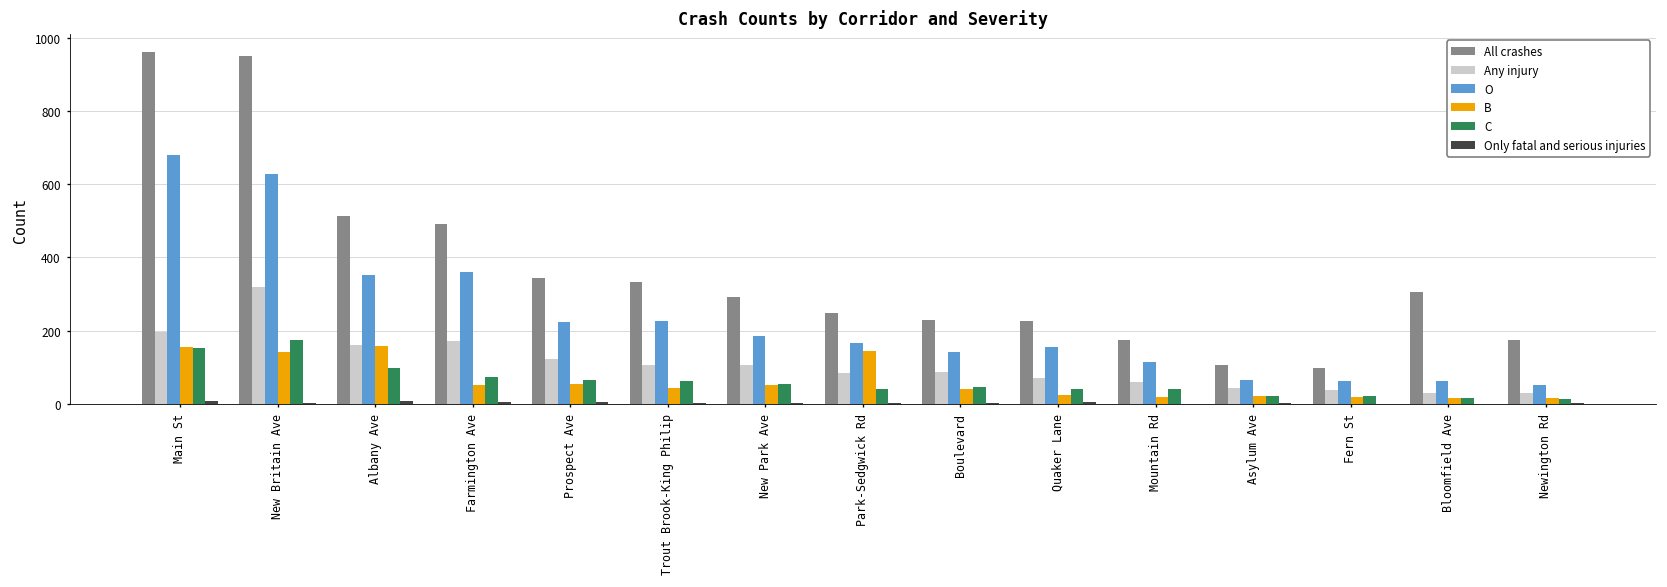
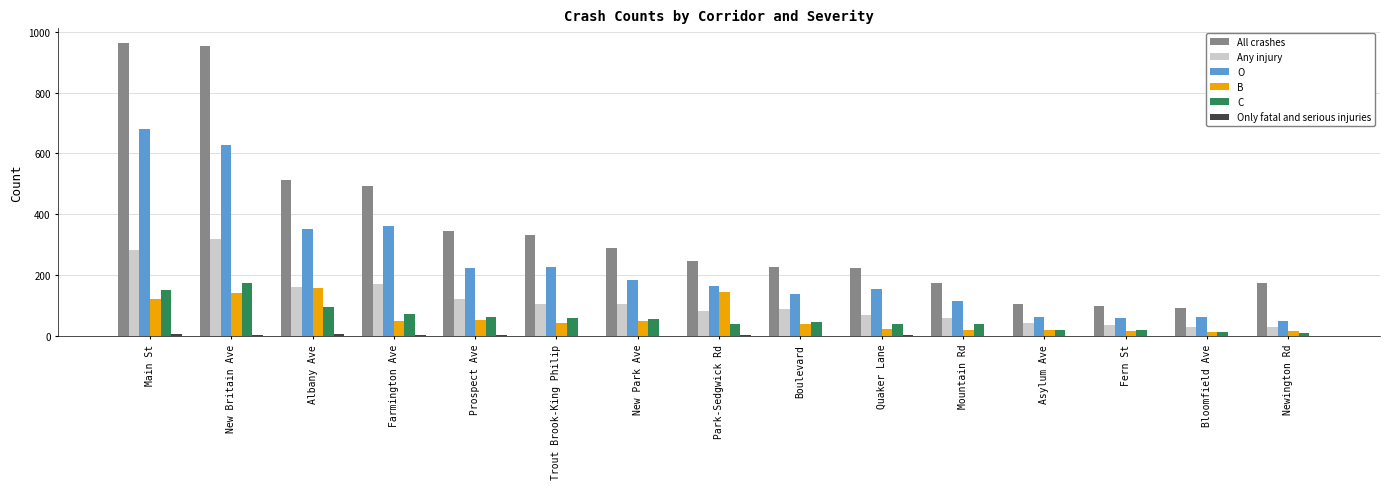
  {
    "All crashes": {
      "Main St": 960,
      "New Britain Ave": 950,
      "Albany Ave": 510,
      "Farmington Ave": 490,
      "Prospect Ave": 340,
      "Trout Brook-King Philip": 330,
      "New Park Ave": 290,
      "Park-Sedgwick Rd": 250,
      "Boulevard": 230,
      "Quaker Lane": 230,
      "Mountain Rd": 180,
      "Asylum Ave": 110,
      "Fern St": 100,
-     "Bloomfield Ave": 310,
+     "Bloomfield Ave": 90,
      "Newington Rd": 170
    },
    "Any injury": {
-     "Main St": 200,
+     "Main St": 280,
      "New Britain Ave": 320,
      "Albany Ave": 160,
      "Farmington Ave": 170,
      "Prospect Ave": 120,
      "Trout Brook-King Philip": 110,
      "New Park Ave": 110,
      "Park-Sedgwick Rd": 80,
      "Boulevard": 90,
      "Quaker Lane": 70,
      "Mountain Rd": 60,
      "Asylum Ave": 40,
      "Fern St": 40,
      "Bloomfield Ave": 30,
      "Newington Rd": 30
    },
    "O": {
      "Main St": 680,
      "New Britain Ave": 630,
      "Albany Ave": 350,
      "Farmington Ave": 360,
      "Prospect Ave": 220,
      "Trout Brook-King Philip": 230,
      "New Park Ave": 180,
      "Park-Sedgwick Rd": 170,
      "Boulevard": 140,
      "Quaker Lane": 160,
      "Mountain Rd": 120,
      "Asylum Ave": 60,
      "Fern St": 60,
      "Bloomfield Ave": 60,
      "Newington Rd": 50
    },
    "B": {
-     "Main St": 160,
+     "Main St": 120,
      "New Britain Ave": 140,
      "Albany Ave": 160,
      "Farmington Ave": 50,
      "Prospect Ave": 50,
      "Trout Brook-King Philip": 40,
      "New Park Ave": 50,
      "Park-Sedgwick Rd": 140,
      "Boulevard": 40,
      "Quaker Lane": 20,
      "Mountain Rd": 20,
      "Asylum Ave": 20,
      "Fern St": 20,
      "Bloomfield Ave": 20,
      "Newington Rd": 20
    },
    "C": {
      "Main St": 150,
      "New Britain Ave": 180,
      "Albany Ave": 100,
      "Farmington Ave": 70,
      "Prospect Ave": 60,
      "Trout Brook-King Philip": 60,
      "New Park Ave": 60,
      "Park-Sedgwick Rd": 40,
      "Boulevard": 50,
      "Quaker Lane": 40,
      "Mountain Rd": 40,
      "Asylum Ave": 20,
      "Fern St": 20,
      "Bloomfield Ave": 20,
      "Newington Rd": 10
    },
    "Only fatal and serious injuries": {
      "Mountain Rd": 0,
      "Fern St": 0,
      "Bloomfield Ave": 0
    }
  }
